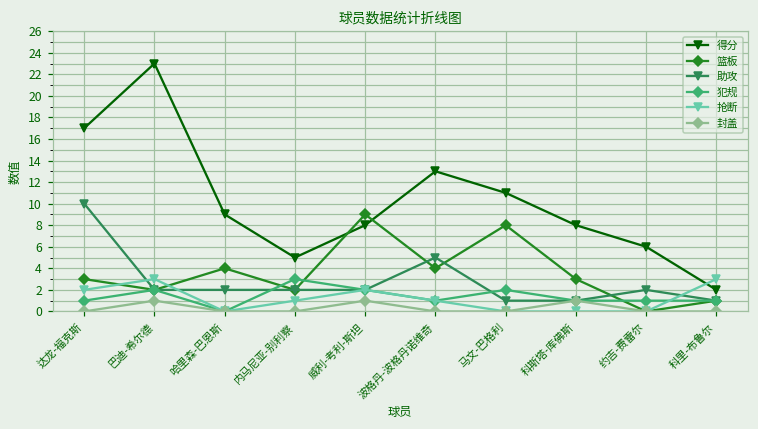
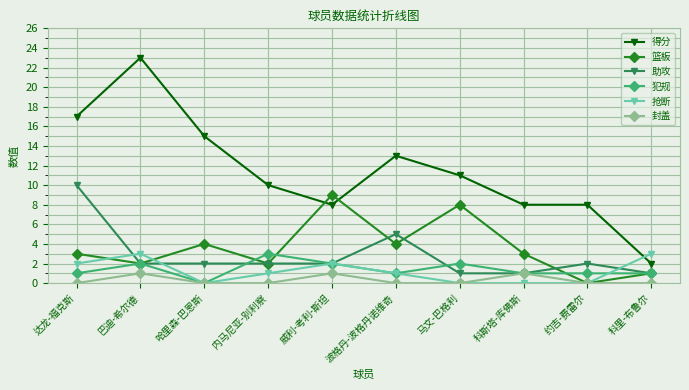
  {
    "得分": {
      "达龙-福克斯": 17,
      "巴迪-希尔德": 23,
-     "哈里森-巴恩斯": 9,
-     "内马尼亚-别利察": 5,
+     "哈里森-巴恩斯": 15,
+     "内马尼亚-别利察": 10,
      "威利-考利-斯坦": 8,
      "波格丹-波格丹诺维奇": 13,
      "马文-巴格利": 11,
      "科斯塔-库佛斯": 8,
-     "约吉-费雷尔": 6,
+     "约吉-费雷尔": 8,
      "科里-布鲁尔": 2
    }
  }
